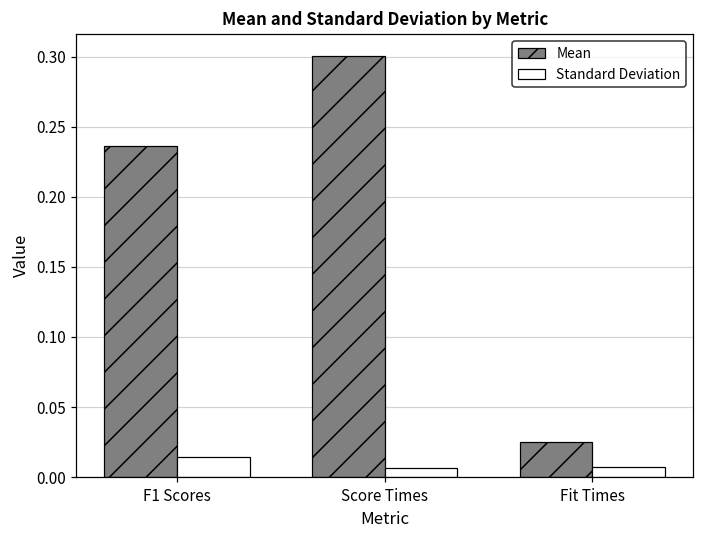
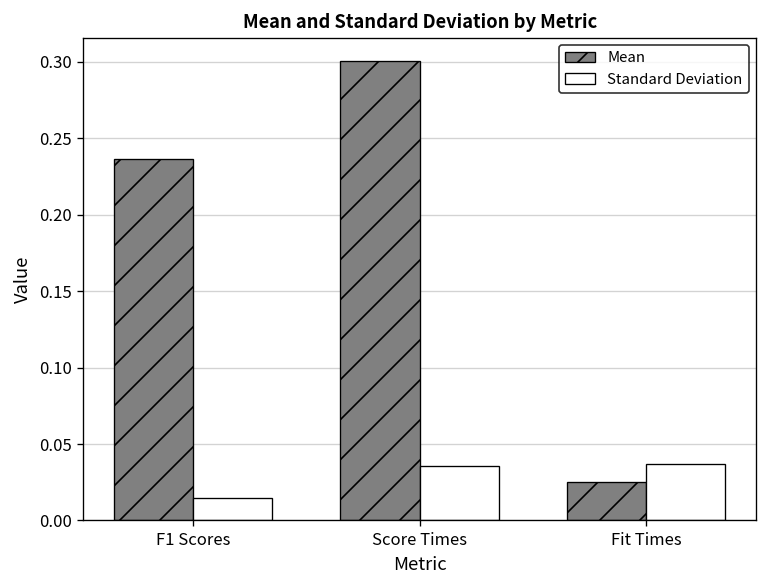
  {
    "Mean": {
      "F1 Scores": 0.236,
      "Score Times": 0.301,
      "Fit Times": 0.025
    },
    "Standard Deviation": {
      "F1 Scores": 0.014,
-     "Score Times": 0.007,
-     "Fit Times": 0.008
+     "Score Times": 0.036,
+     "Fit Times": 0.037
    }
  }
